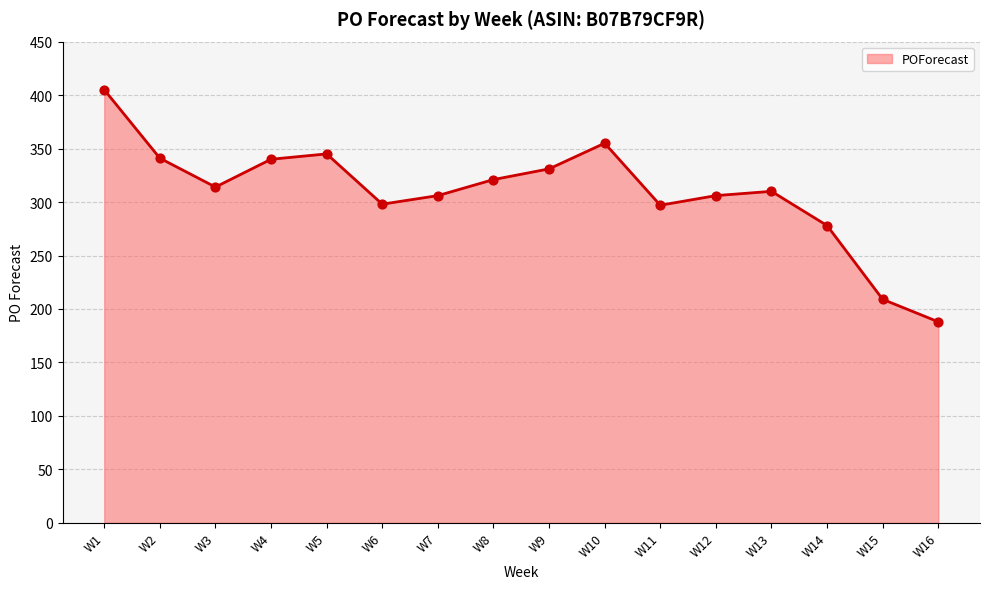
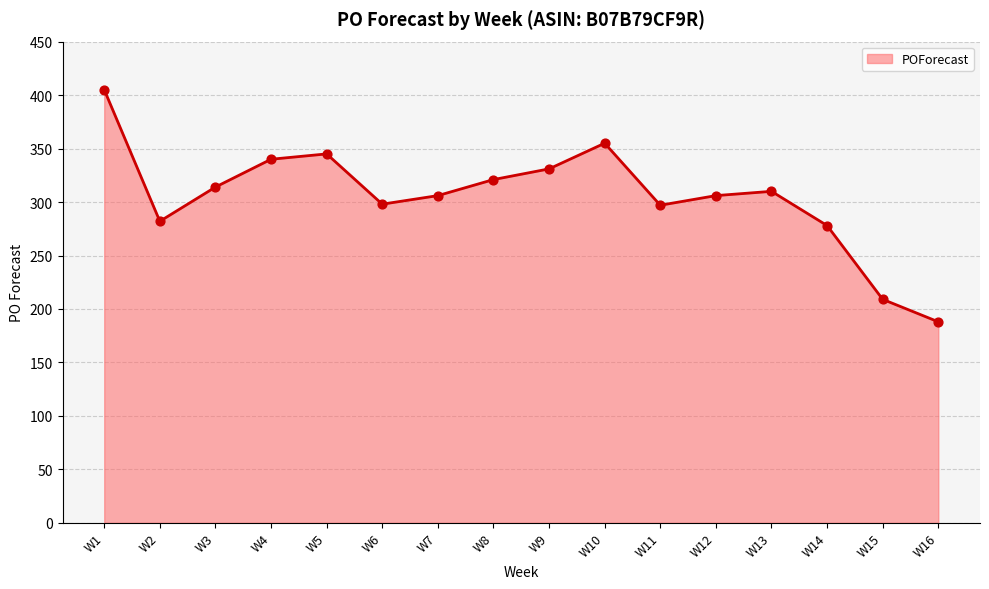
  {
    "W1": 405,
-   "W2": 341,
+   "W2": 282,
    "W3": 314,
    "W4": 340,
    "W5": 345,
    "W6": 298,
    "W7": 306,
    "W8": 321,
    "W9": 331,
    "W10": 355,
    "W11": 297,
    "W12": 306,
    "W13": 310,
    "W14": 278,
    "W15": 209,
    "W16": 188
  }
